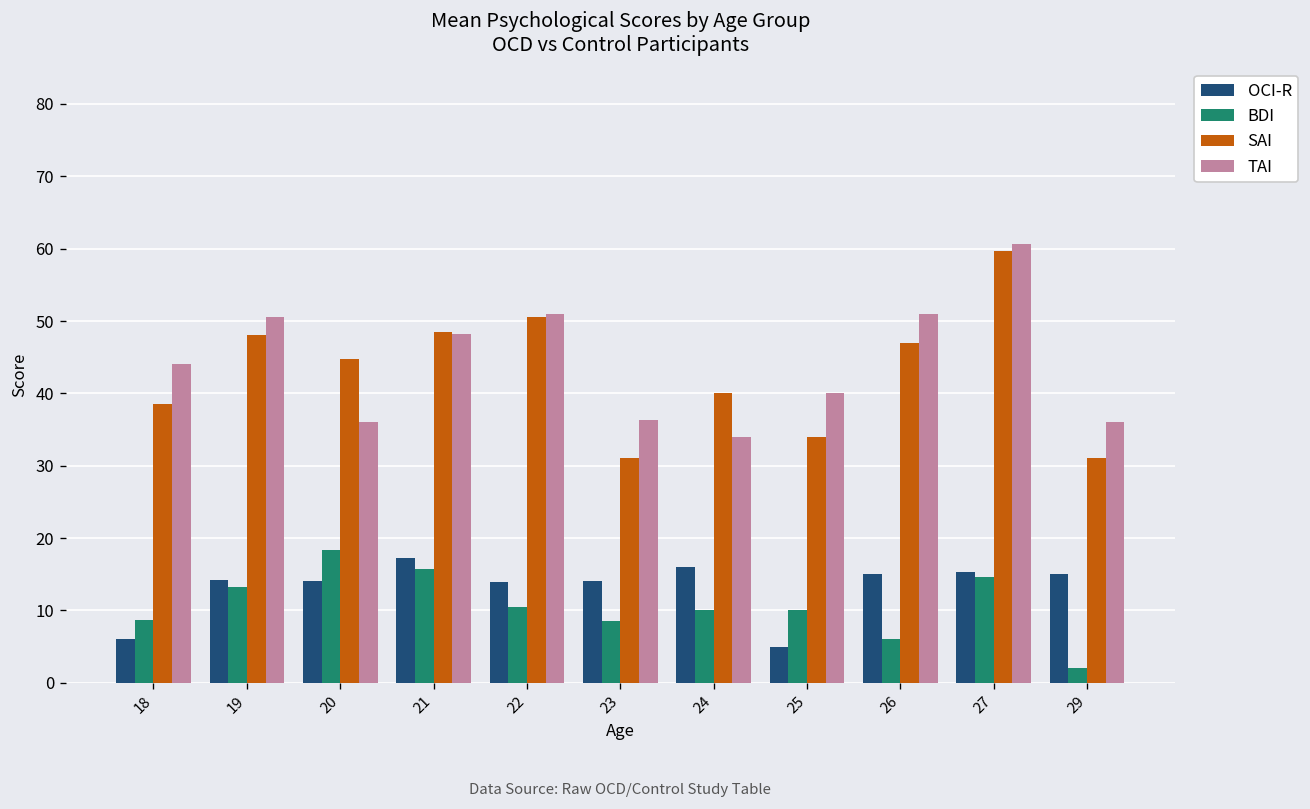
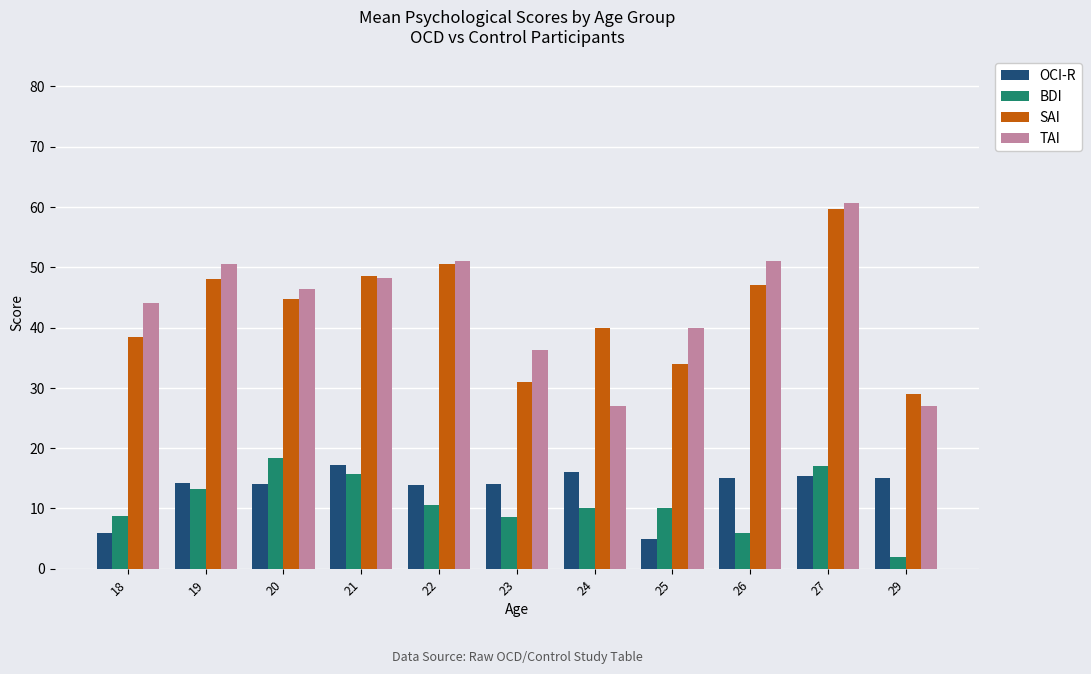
  {
    "OCI-R": {
      "18": 6,
      "19": 14,
      "20": 14,
      "21": 17,
      "22": 14,
      "23": 14,
      "24": 16,
      "25": 5,
      "26": 15,
      "27": 15,
      "29": 15
    },
    "BDI": {
      "18": 9,
      "19": 13,
      "20": 18,
      "21": 16,
      "22": 11,
      "23": 9,
      "24": 10,
      "25": 10,
      "26": 6,
-     "27": 15,
+     "27": 17,
      "29": 2
    },
    "SAI": {
      "18": 39,
      "19": 48,
      "20": 45,
      "21": 49,
      "22": 51,
      "23": 31,
      "24": 40,
      "25": 34,
      "26": 47,
      "27": 60,
-     "29": 31
+     "29": 29
    },
    "TAI": {
      "18": 44,
      "19": 51,
-     "20": 36,
+     "20": 46,
      "21": 48,
      "22": 51,
      "23": 36,
-     "24": 34,
+     "24": 27,
      "25": 40,
      "26": 51,
      "27": 61,
-     "29": 36
+     "29": 27
    }
  }
